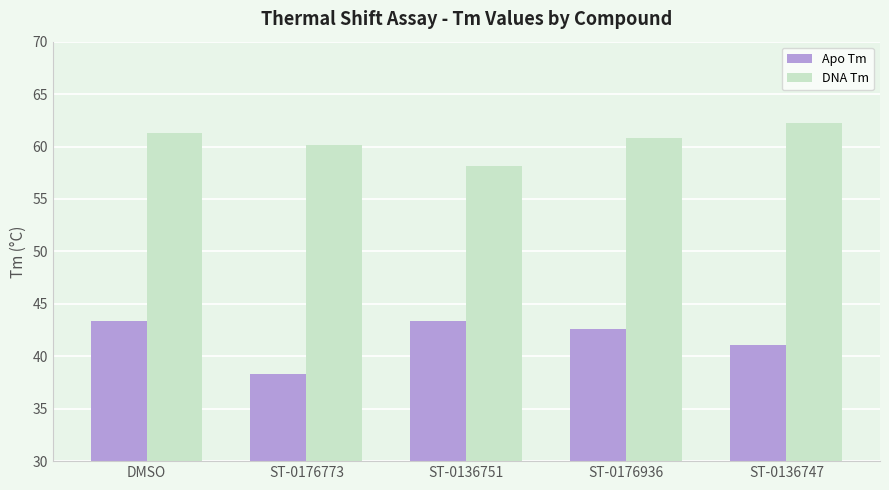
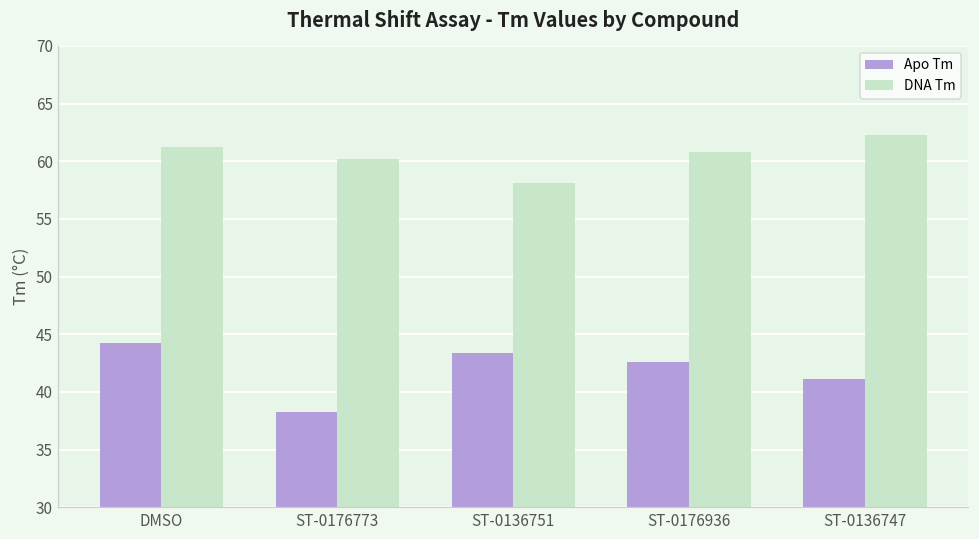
  {
    "Apo Tm": {
-     "DMSO": 43.4,
+     "DMSO": 44.2,
      "ST-0176773": 38.3,
      "ST-0136751": 43.3,
      "ST-0176936": 42.6,
      "ST-0136747": 41.1
    },
    "DNA Tm": {
      "DMSO": 61.3,
      "ST-0176773": 60.2,
      "ST-0136751": 58.1,
      "ST-0176936": 60.8,
      "ST-0136747": 62.2
    }
  }
